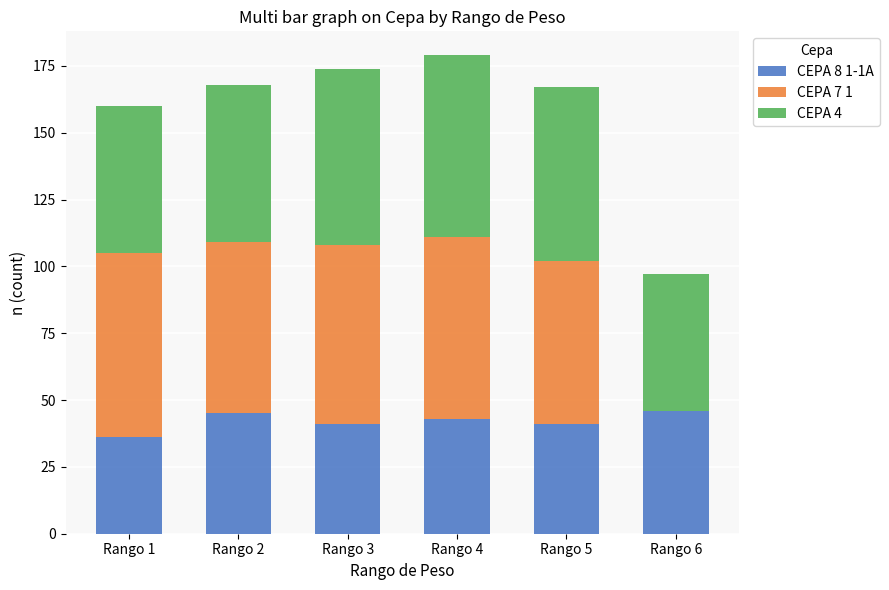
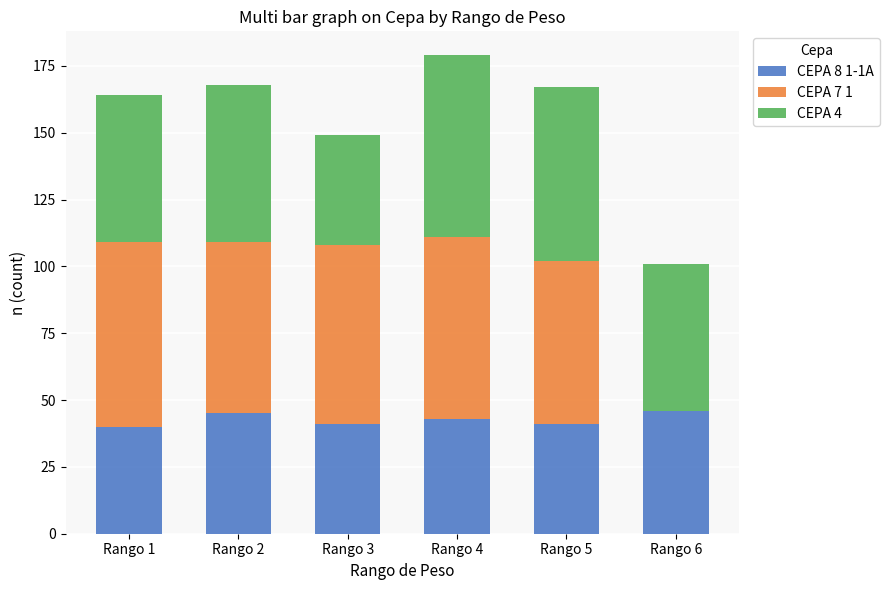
  {
    "CEPA 8 1-1A": {
-     "Rango 1": 36,
+     "Rango 1": 40,
      "Rango 2": 45,
      "Rango 3": 41,
      "Rango 4": 43,
      "Rango 5": 41,
      "Rango 6": 46
    },
    "CEPA 7 1": {
      "Rango 1": 69,
      "Rango 2": 64,
      "Rango 3": 67,
      "Rango 4": 68,
      "Rango 5": 61,
      "Rango 6": 0
    },
    "CEPA 4": {
      "Rango 1": 55,
      "Rango 2": 59,
-     "Rango 3": 66,
+     "Rango 3": 41,
      "Rango 4": 68,
      "Rango 5": 65,
-     "Rango 6": 51
+     "Rango 6": 55
    }
  }
